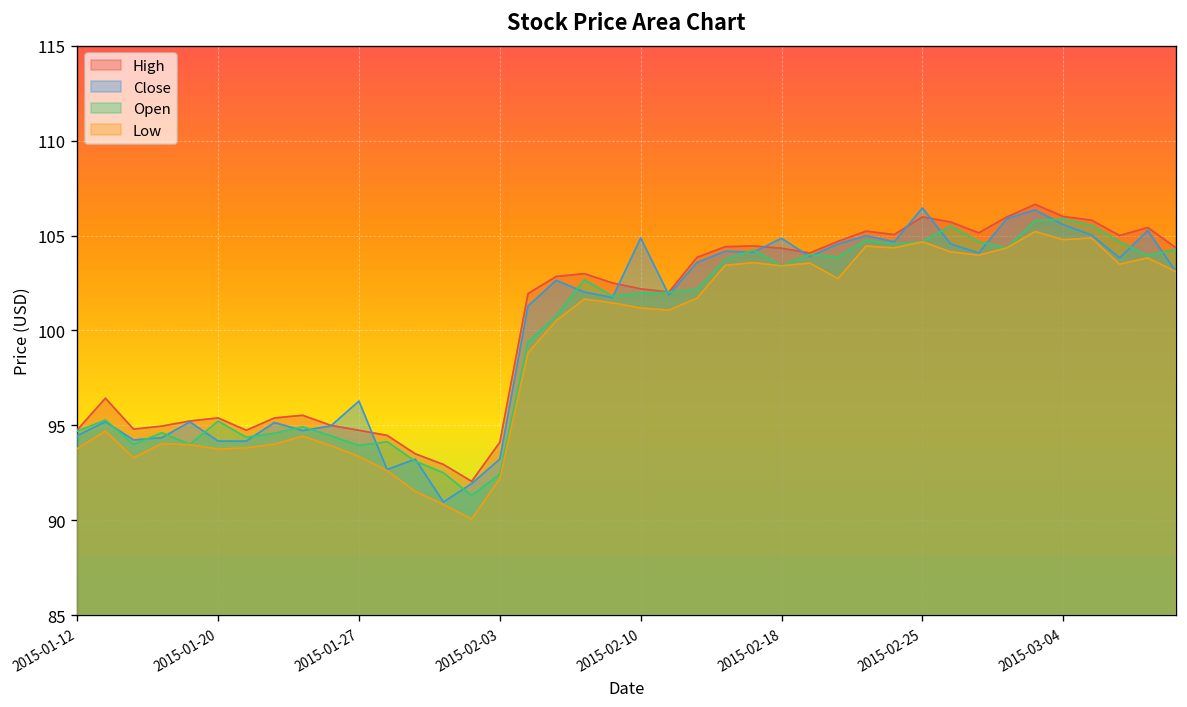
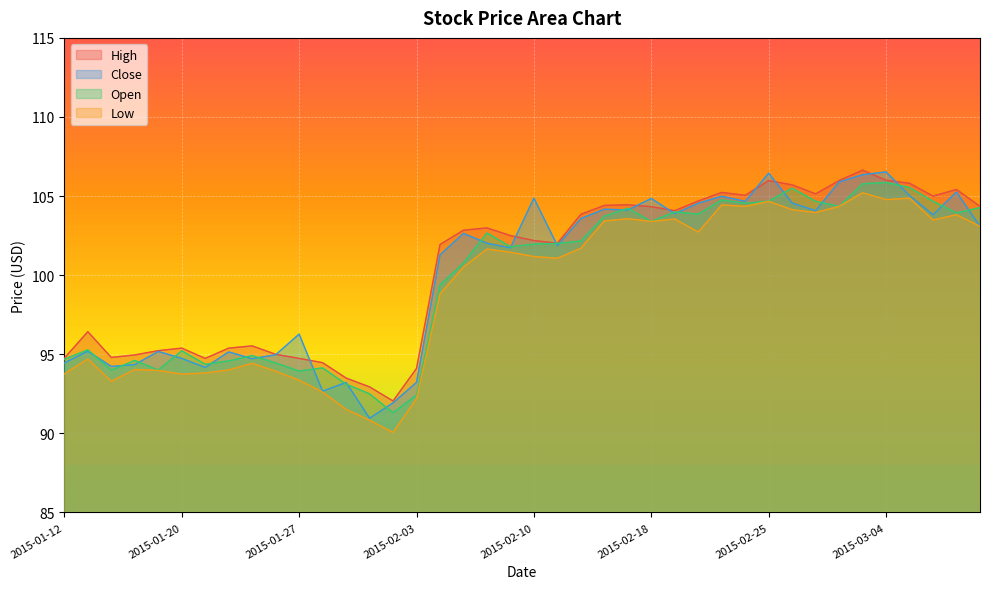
  {
    "Close": {
      "2015-01-12": 94.5,
-     "2015-01-20": 94.2,
+     "2015-01-20": 94.7,
      "2015-01-27": 96.3,
      "2015-02-03": 93.2,
      "2015-02-10": 104.9,
      "2015-02-18": 104.9,
      "2015-02-25": 106.5,
-     "2015-03-04": 105.6
+     "2015-03-04": 106.5
    },
    "Open": {
      "2015-01-20": 95.2,
      "2015-01-27": 93.9,
      "2015-02-03": 92.4,
      "2015-02-10": 102.0
    }
  }
